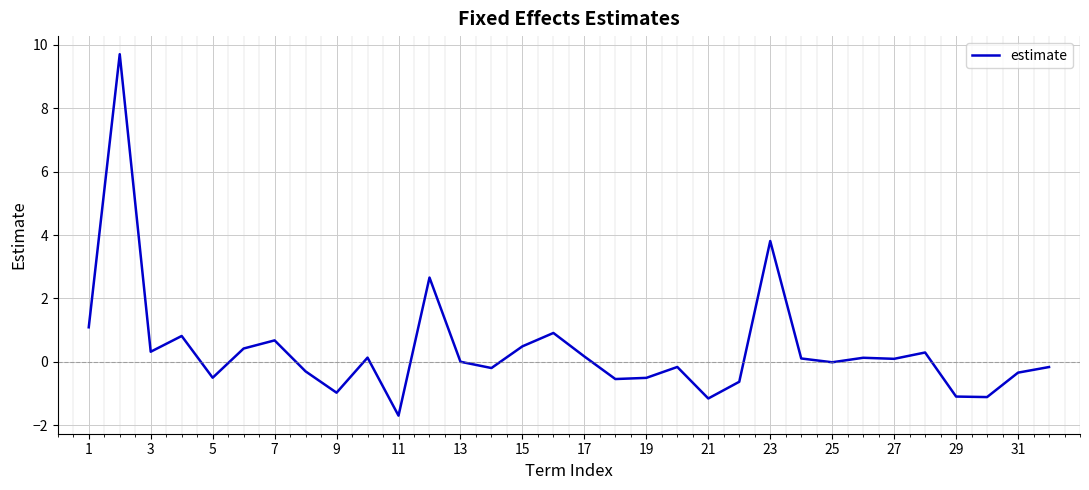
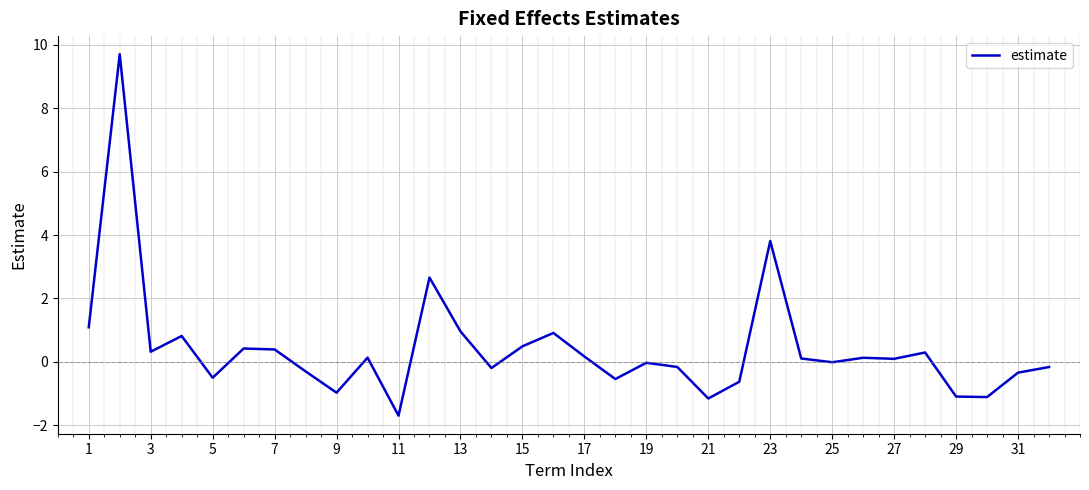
  {
    "1": 1.1,
    "3": 0.3,
    "5": -0.5,
-   "7": 0.7,
+   "7": 0.4,
    "9": -1.0,
    "11": -1.7,
-   "13": 0.0,
+   "13": 1.0,
    "15": 0.5,
    "17": 0.2,
-   "19": -0.5,
+   "19": 0.0,
    "21": -1.2,
    "23": 3.8,
    "25": 0.0,
    "27": 0.1,
    "29": -1.1,
    "31": -0.3
  }
